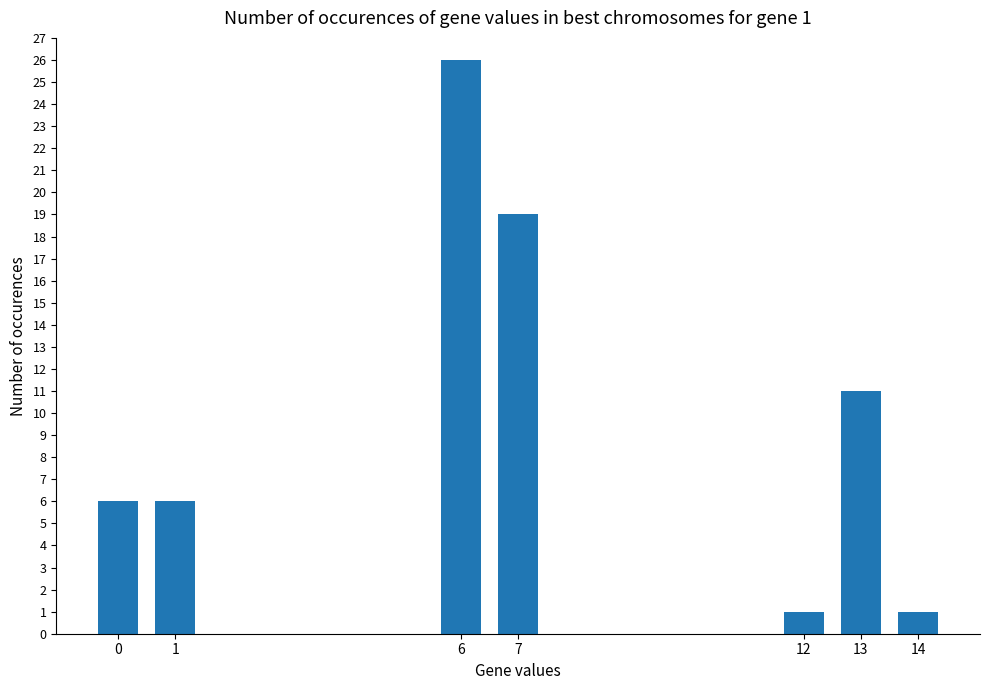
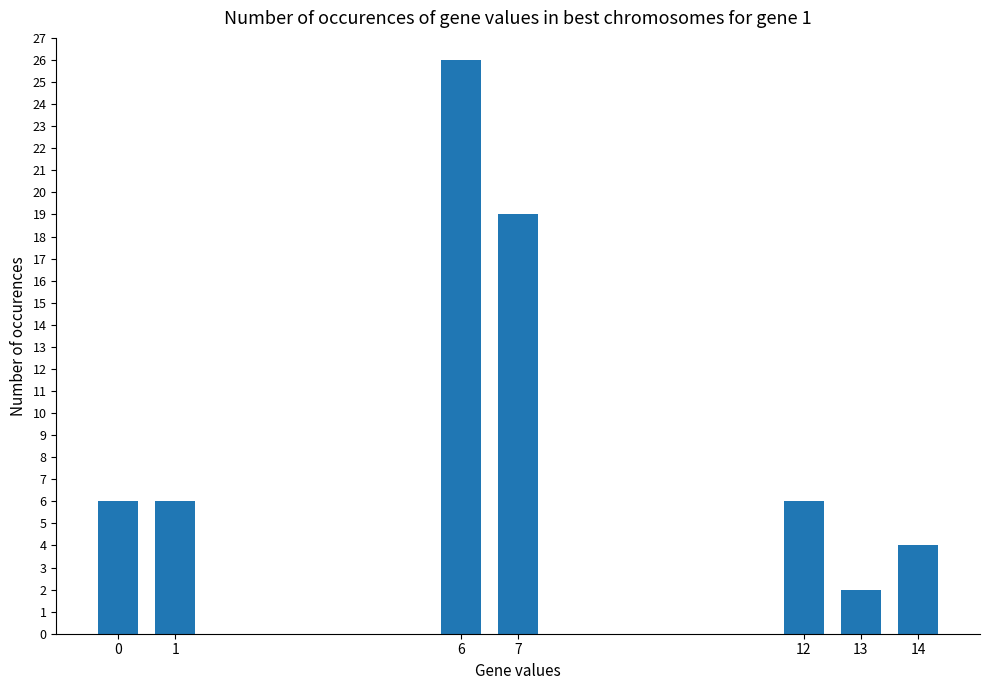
  {
    "0": 6,
    "1": 6,
    "6": 26,
    "7": 19,
-   "12": 1,
-   "13": 11,
-   "14": 1
+   "12": 6,
+   "13": 2,
+   "14": 4
  }
